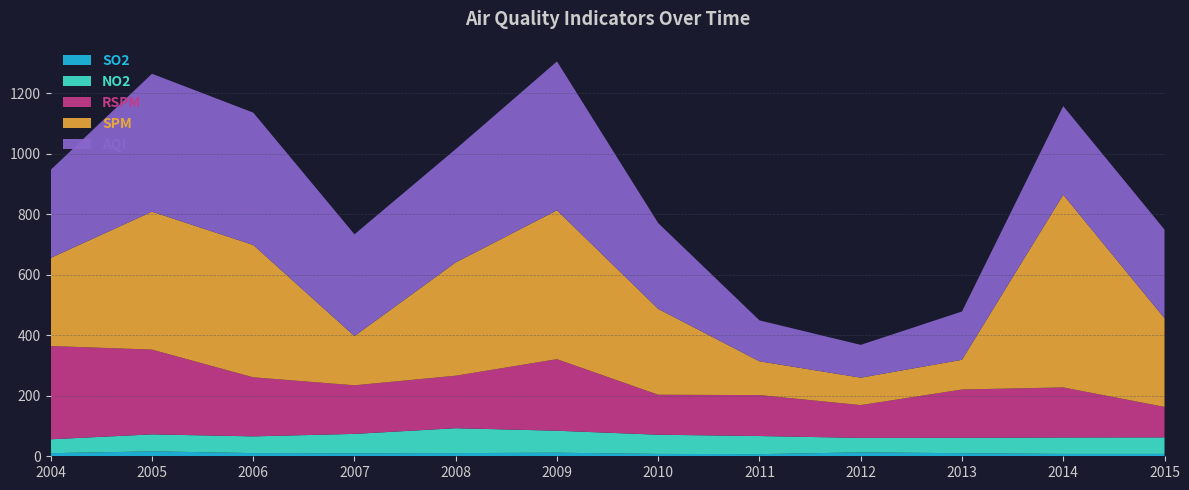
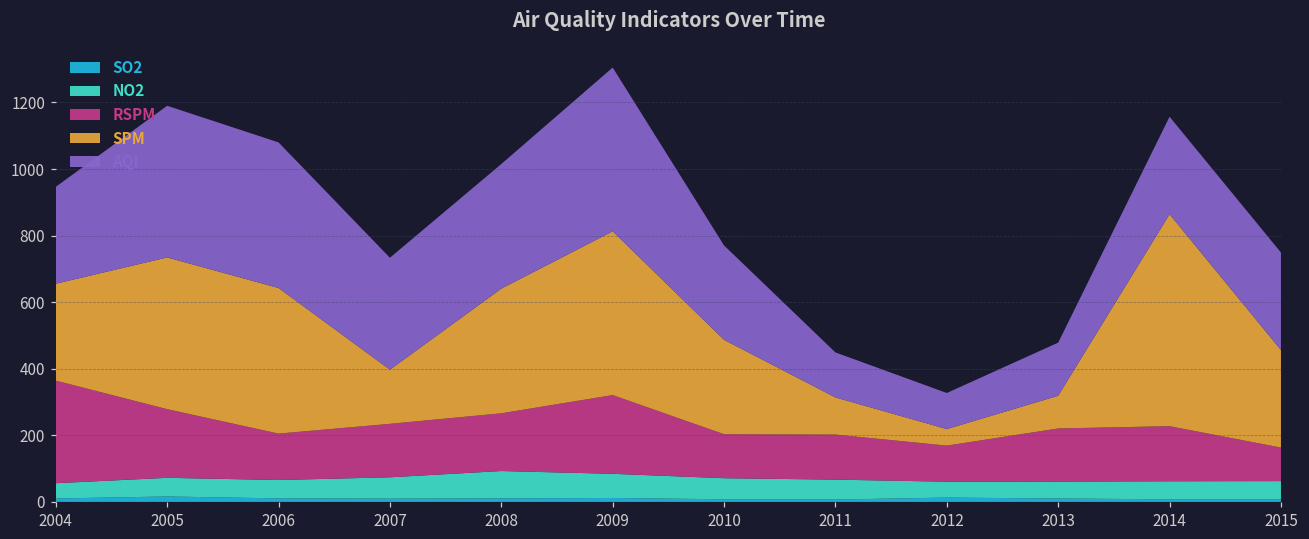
  {
    "RSPM": {
      "2004": 310,
-     "2005": 280,
-     "2006": 200,
+     "2005": 210,
+     "2006": 140,
      "2007": 160,
      "2008": 170,
      "2009": 240,
      "2010": 130,
      "2011": 140,
      "2012": 110,
      "2013": 160,
      "2014": 170,
      "2015": 100
    },
    "SPM": {
      "2004": 290,
      "2005": 460,
      "2006": 440,
      "2007": 160,
      "2008": 370,
      "2009": 490,
      "2010": 280,
      "2011": 110,
-     "2012": 90,
+     "2012": 50,
      "2013": 100,
      "2014": 640,
      "2015": 290
    }
  }
